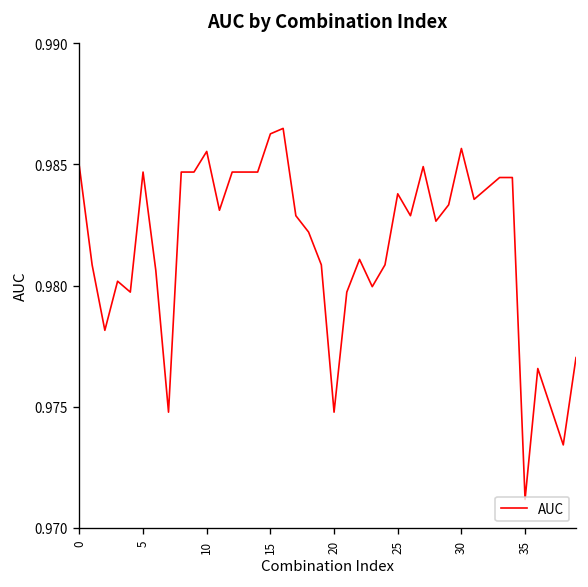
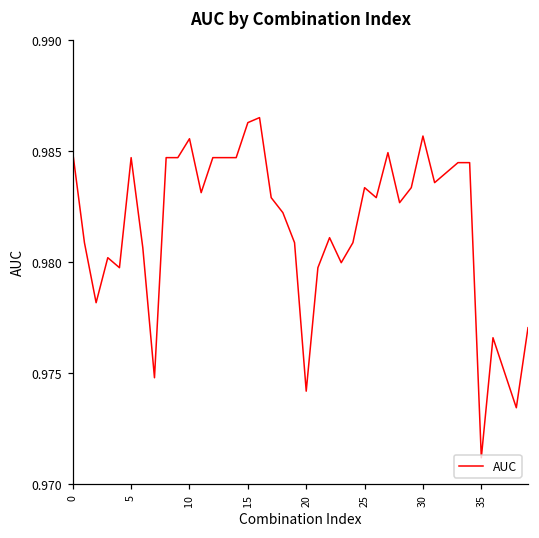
  {
    "0": 0.9849,
    "5": 0.9847,
    "10": 0.9855,
    "15": 0.9863,
-   "20": 0.9748,
-   "25": 0.9838,
+   "20": 0.9742,
+   "25": 0.9833,
    "30": 0.9857
  }
